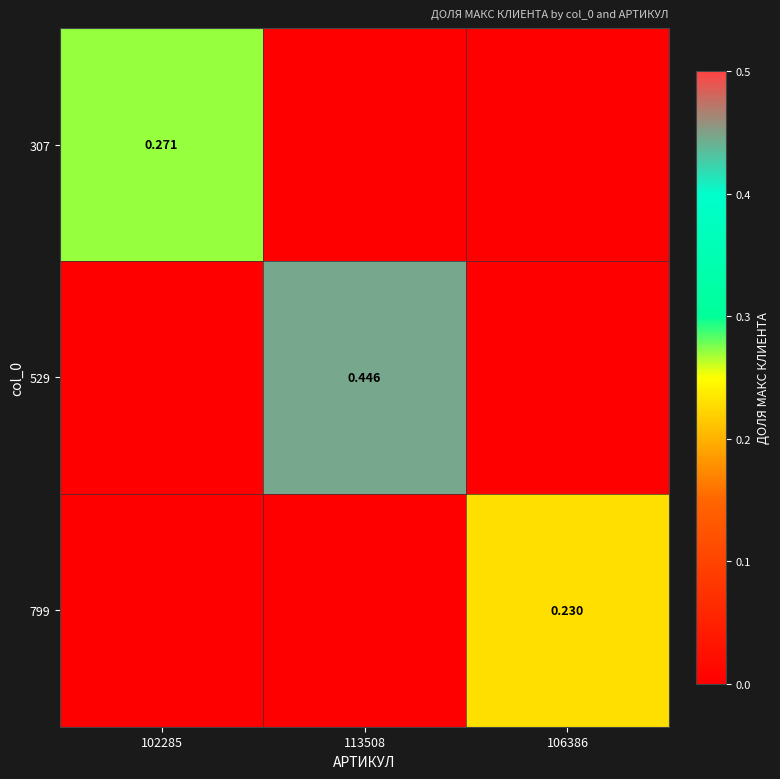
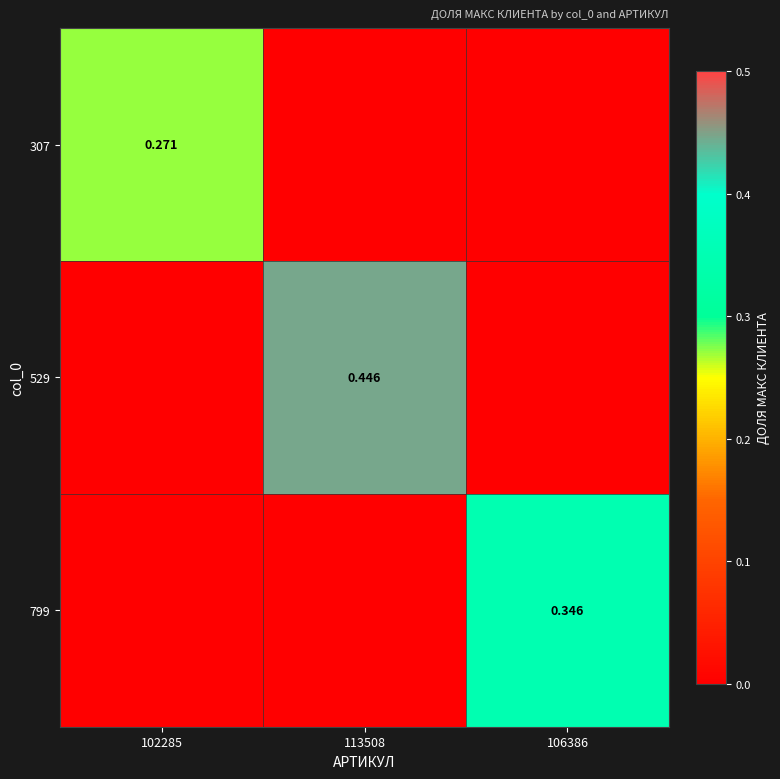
  {
    "307": {
      "102285": 0.271
    },
    "529": {
      "113508": 0.446
    },
    "799": {
-     "106386": 0.230
+     "106386": 0.346
    }
  }
